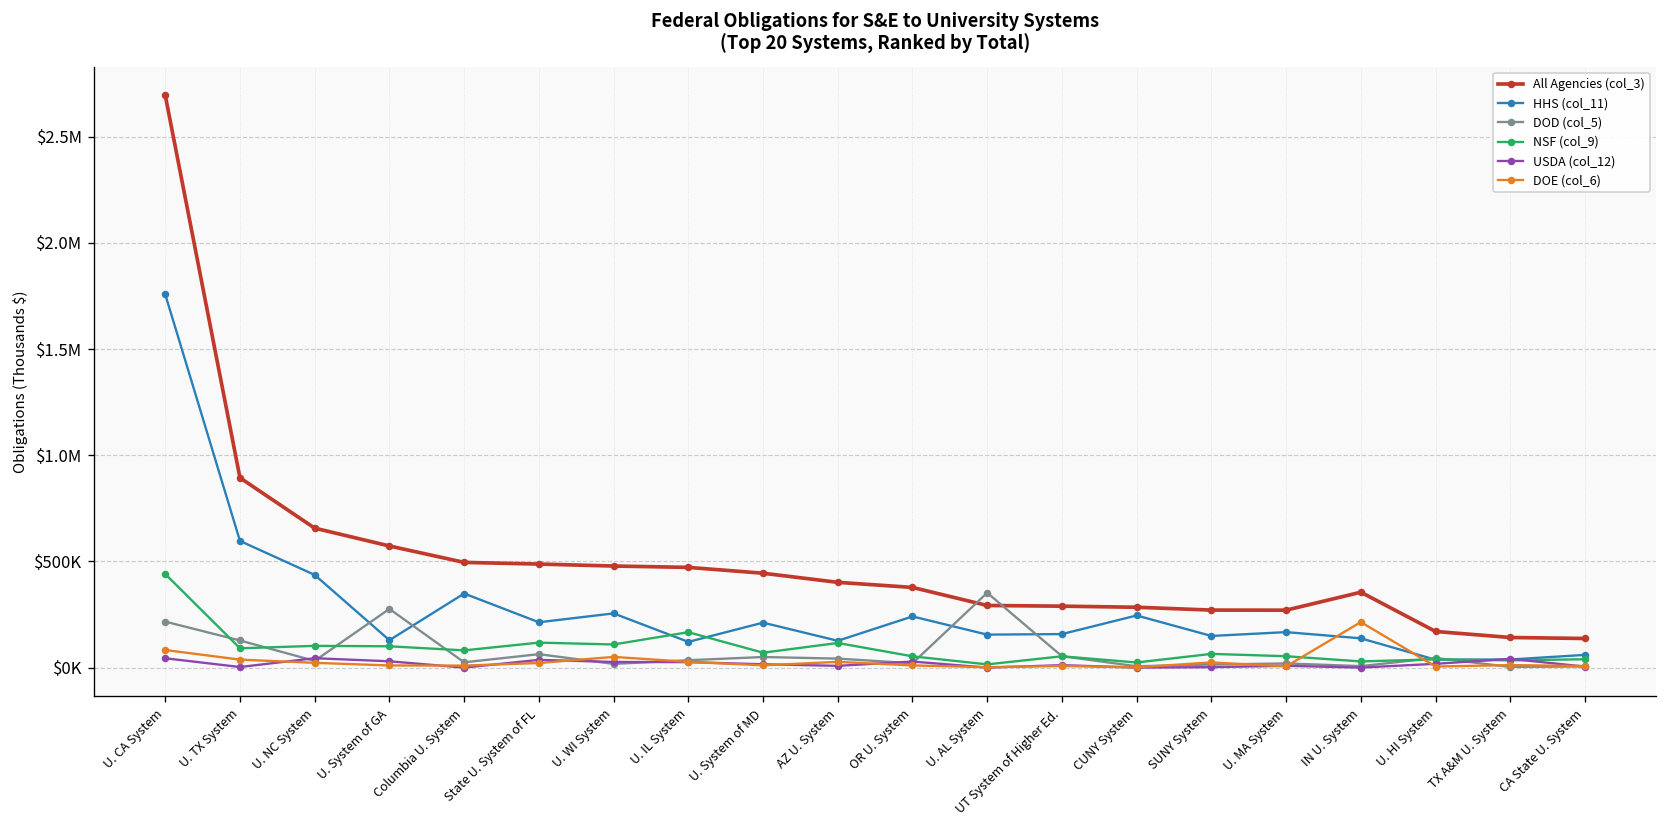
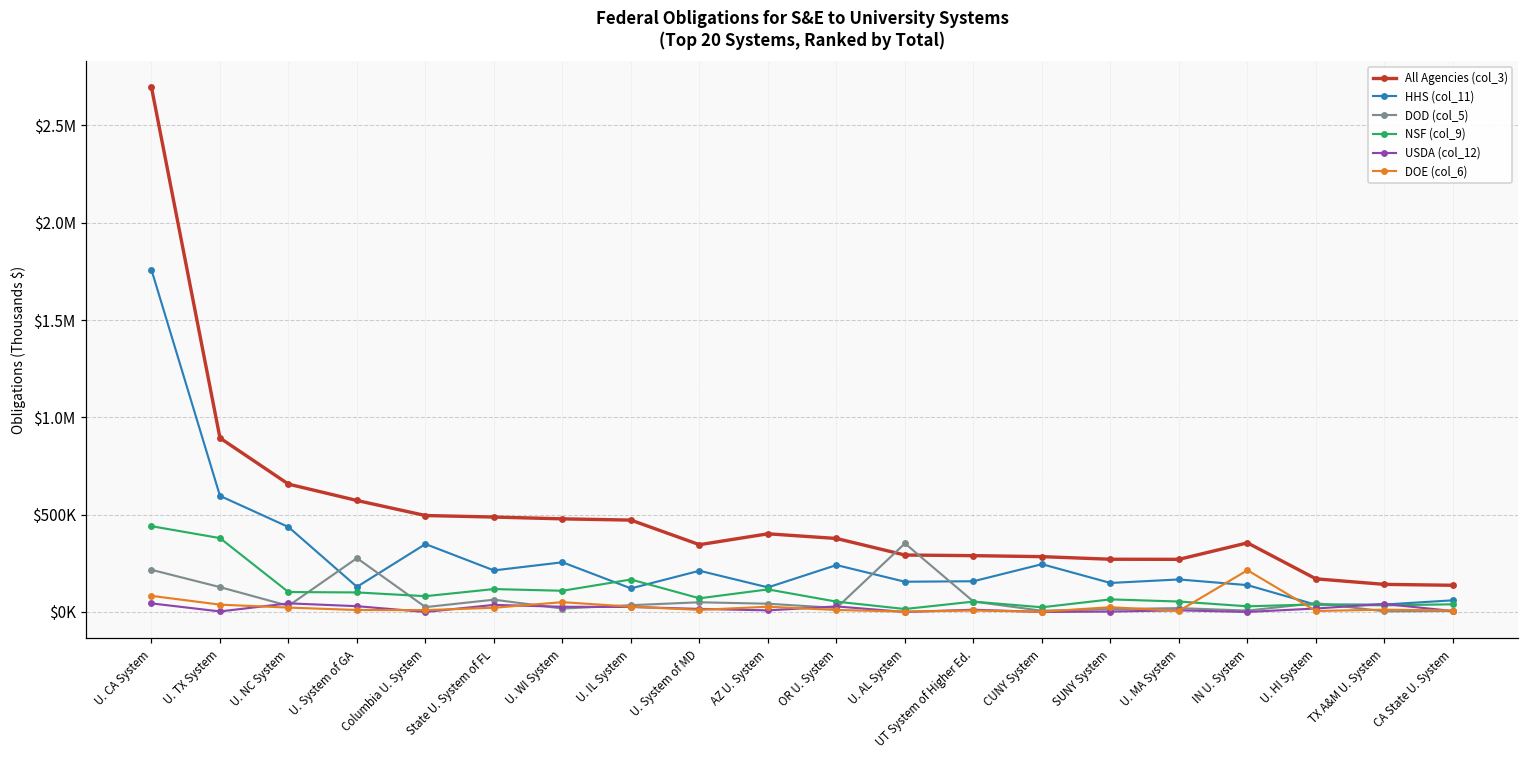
  {
    "All Agencies (col_3)": {
      "U. CA System": "$2700000",
      "U. TX System": "$890000",
      "U. NC System": "$660000",
      "U. System of GA": "$570000",
      "Columbia U. System": "$500000",
      "State U. System of FL": "$490000",
      "U. WI System": "$480000",
      "U. IL System": "$470000",
-     "U. System of MD": "$440000",
+     "U. System of MD": "$350000",
      "AZ U. System": "$400000",
      "OR U. System": "$380000",
      "U. AL System": "$290000",
      "UT System of Higher Ed.": "$290000",
      "CUNY System": "$280000",
      "SUNY System": "$270000",
      "U. MA System": "$270000",
      "IN U. System": "$360000",
      "U. HI System": "$170000",
      "TX A&M U. System": "$140000",
      "CA State U. System": "$140000"
    },
    "HHS (col_11)": {
      "U. CA System": "$1760000",
      "U. TX System": "$600000",
      "U. NC System": "$440000",
      "U. System of GA": "$130000",
      "Columbia U. System": "$350000",
      "State U. System of FL": "$210000",
      "U. WI System": "$260000",
      "U. IL System": "$120000",
      "U. System of MD": "$210000",
      "OR U. System": "$240000",
      "U. AL System": "$160000",
      "UT System of Higher Ed.": "$160000",
      "CUNY System": "$250000",
      "SUNY System": "$150000",
      "U. MA System": "$170000",
      "IN U. System": "$140000",
      "CA State U. System": "$60000"
    },
    "DOD (col_5)": {
      "U. CA System": "$220000",
      "U. TX System": "$130000",
      "U. System of GA": "$280000",
      "Columbia U. System": "$20000",
      "State U. System of FL": "$60000",
      "U. System of MD": "$50000",
      "AZ U. System": "$40000",
      "U. AL System": "$350000"
    },
    "NSF (col_9)": {
      "U. CA System": "$440000",
-     "U. TX System": "$90000",
+     "U. TX System": "$380000",
      "U. NC System": "$100000",
      "U. System of GA": "$100000",
      "Columbia U. System": "$80000",
      "State U. System of FL": "$120000",
      "U. WI System": "$110000",
      "U. IL System": "$170000",
      "U. System of MD": "$70000",
      "OR U. System": "$50000",
      "CUNY System": "$20000",
      "SUNY System": "$60000",
      "U. MA System": "$50000",
      "IN U. System": "$30000",
      "CA State U. System": "$40000"
    },
    "USDA (col_12)": {
      "U. CA System": "$40000",
      "U. TX System": "$0",
      "U. System of GA": "$30000",
      "State U. System of FL": "$40000",
      "AZ U. System": "$10000"
    },
    "DOE (col_6)": {
      "U. CA System": "$80000",
      "U. TX System": "$40000",
      "U. System of GA": "$10000",
      "State U. System of FL": "$20000",
      "U. WI System": "$50000",
      "AZ U. System": "$30000",
      "IN U. System": "$210000"
    }
  }
